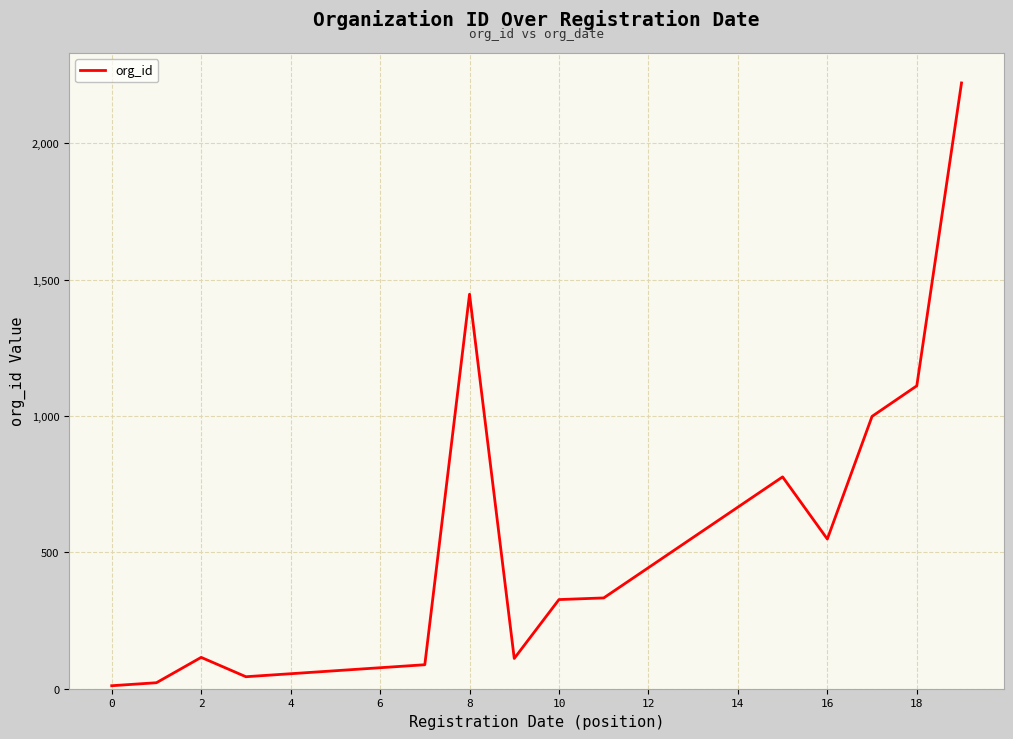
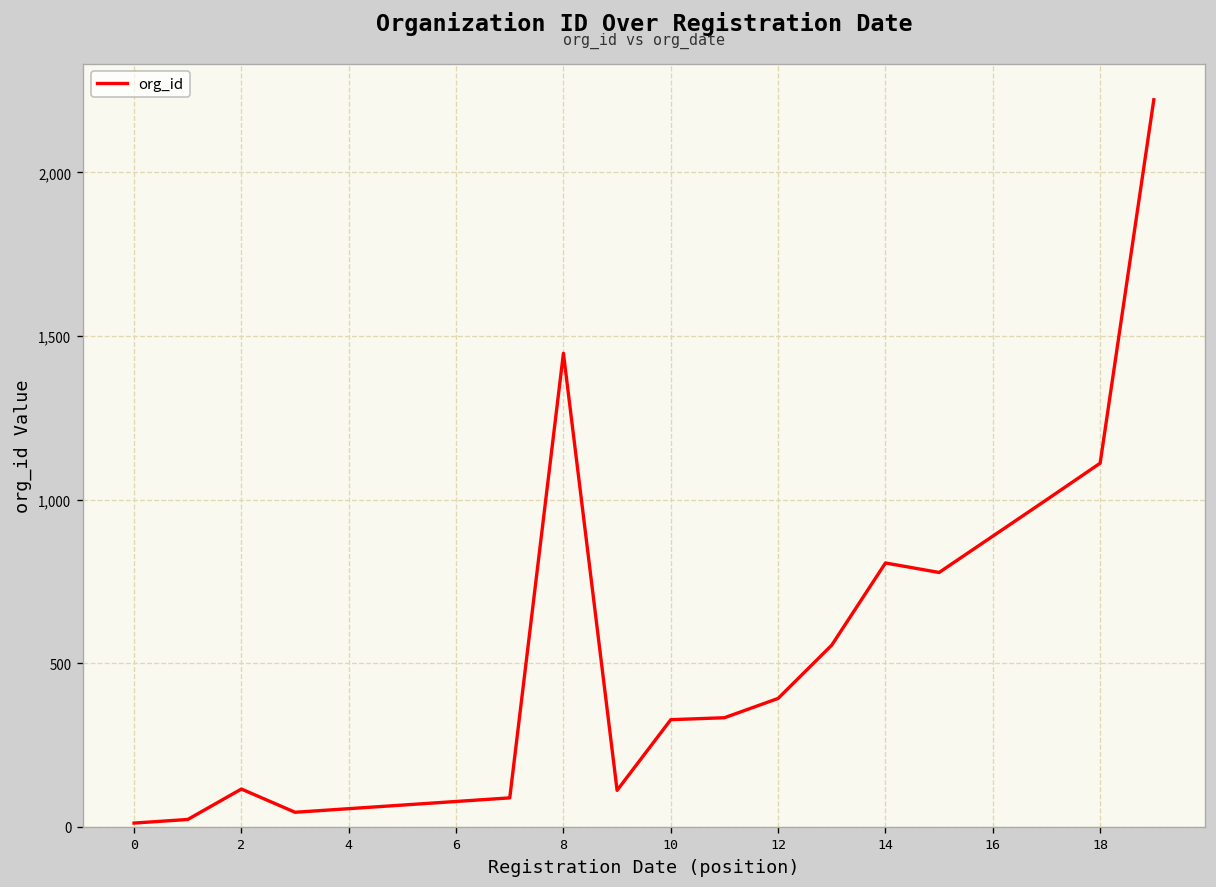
  {
    "0": "10",
    "2": "120",
    "4": "60",
    "6": "80",
    "8": "1,450",
    "10": "330",
-   "12": "440",
-   "14": "670",
-   "16": "550",
+   "12": "390",
+   "14": "810",
+   "16": "890",
    "18": "1,110"
  }
